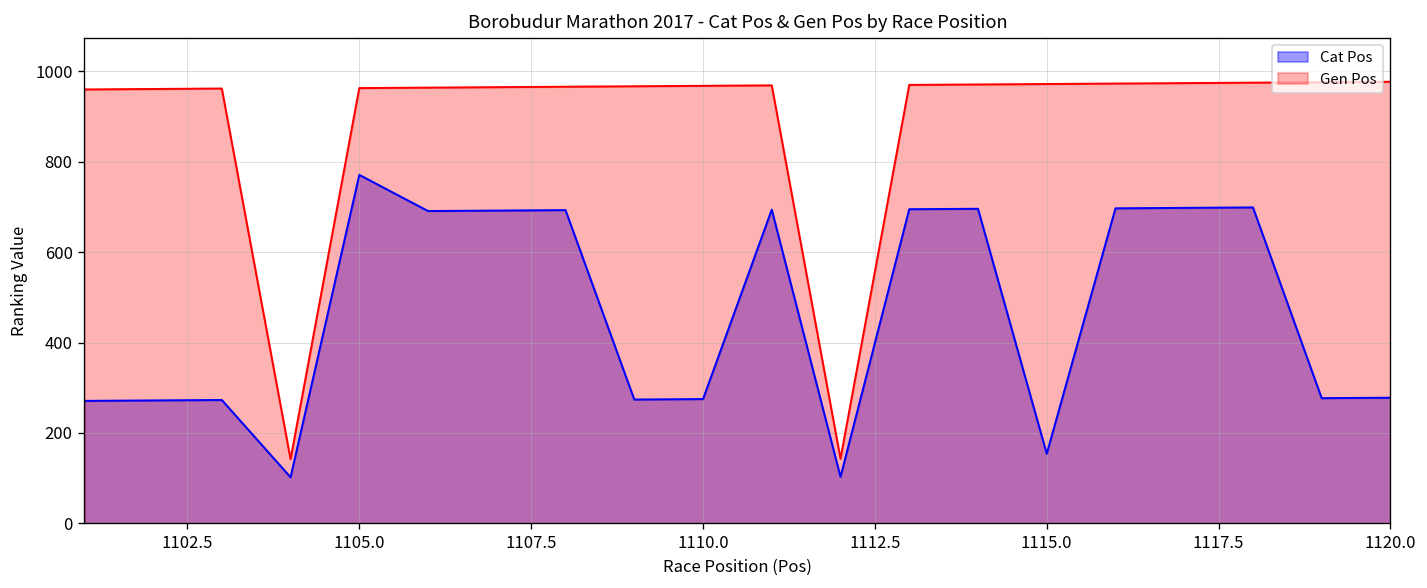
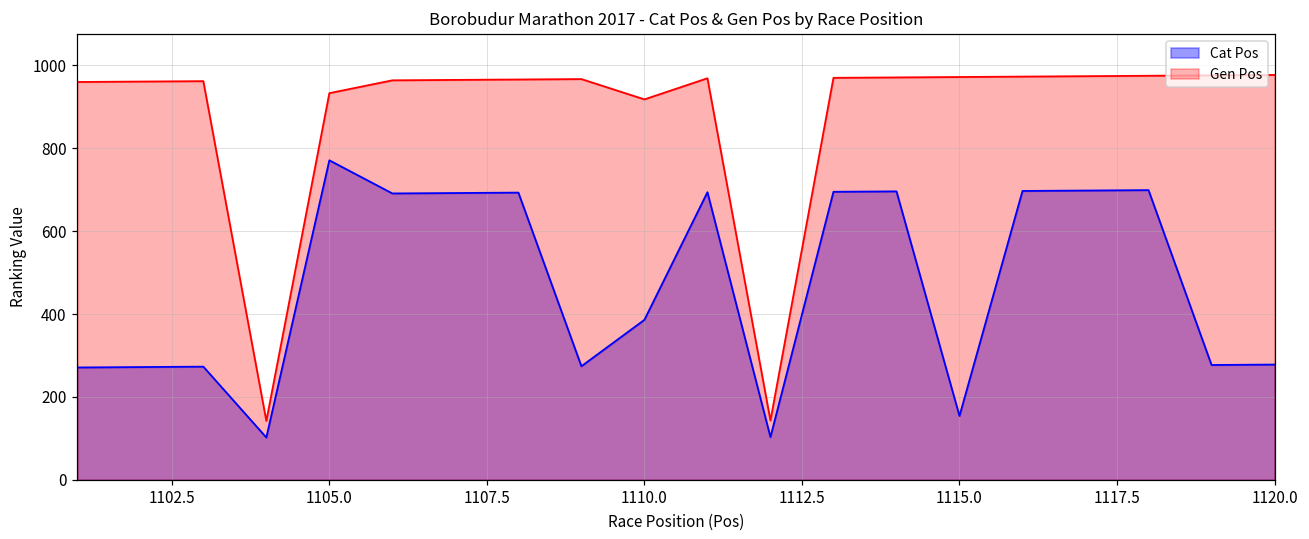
  {
    "Cat Pos": {
      "1105.0": 770,
-     "1110.0": 280,
+     "1110.0": 390,
      "1115.0": 150,
      "1120.0": 280
    },
    "Gen Pos": {
-     "1105.0": 960,
-     "1110.0": 970,
+     "1105.0": 930,
+     "1110.0": 920,
      "1115.0": 970,
      "1120.0": 980
    }
  }
